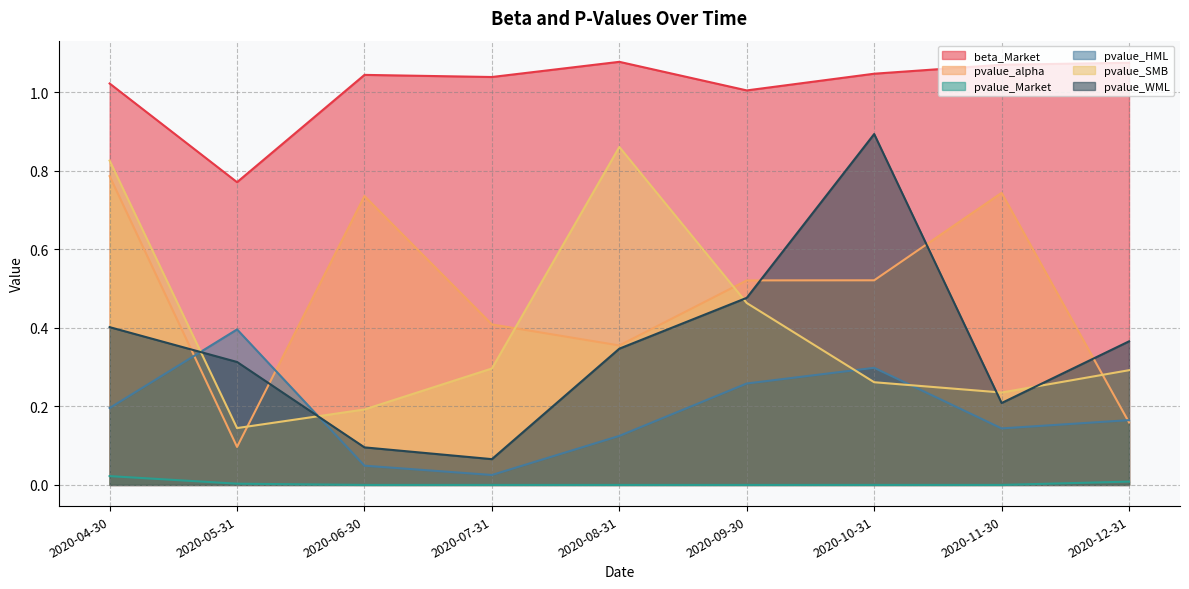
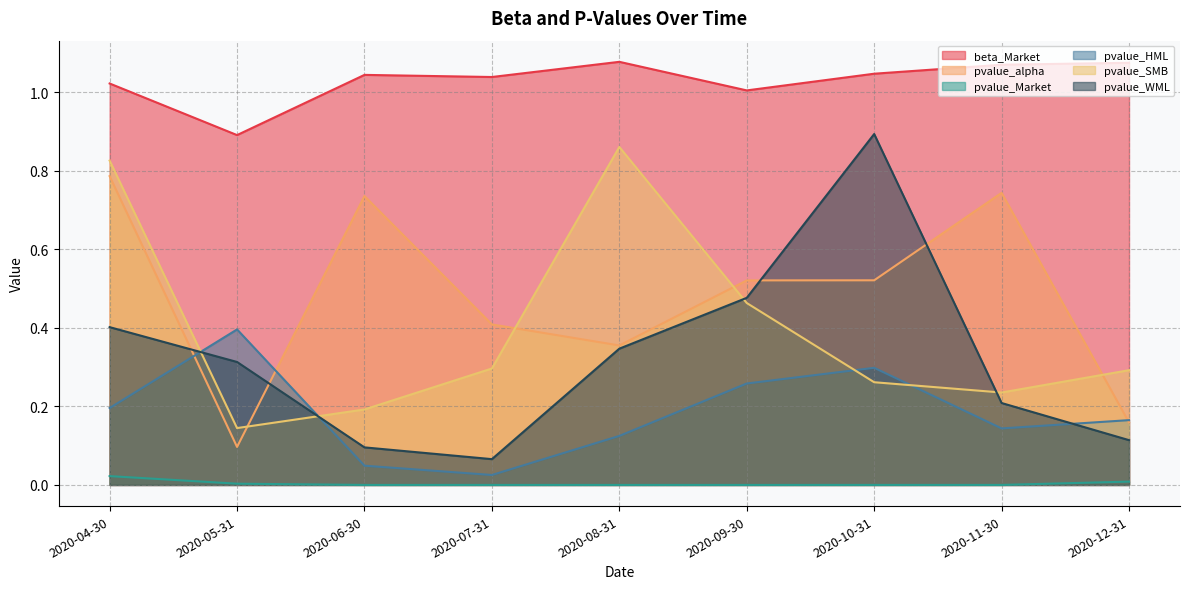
  {
    "beta_Market": {
      "2020-04-30": 1.02,
-     "2020-05-31": 0.77,
+     "2020-05-31": 0.89,
      "2020-06-30": 1.04,
      "2020-07-31": 1.04,
      "2020-08-31": 1.08,
      "2020-09-30": 1.00,
      "2020-10-31": 1.05
    },
    "pvalue_WML": {
      "2020-04-30": 0.40,
      "2020-05-31": 0.31,
      "2020-06-30": 0.10,
      "2020-07-31": 0.07,
      "2020-08-31": 0.35,
      "2020-09-30": 0.48,
      "2020-10-31": 0.89,
      "2020-11-30": 0.21,
-     "2020-12-31": 0.37
+     "2020-12-31": 0.11
    }
  }
